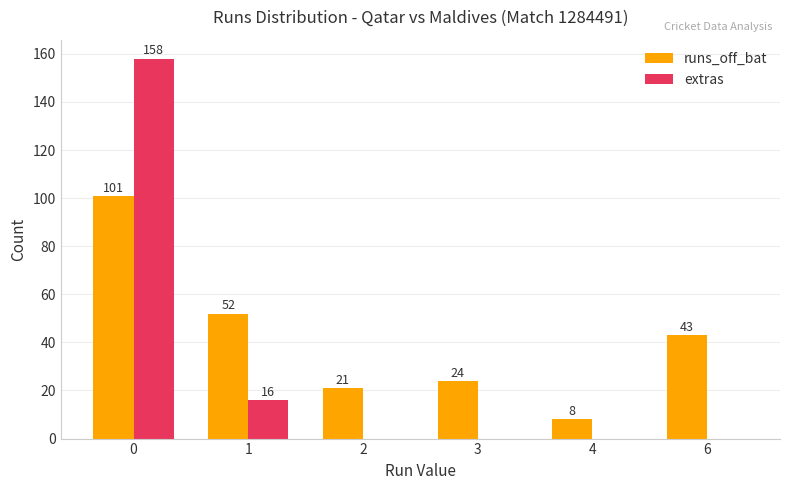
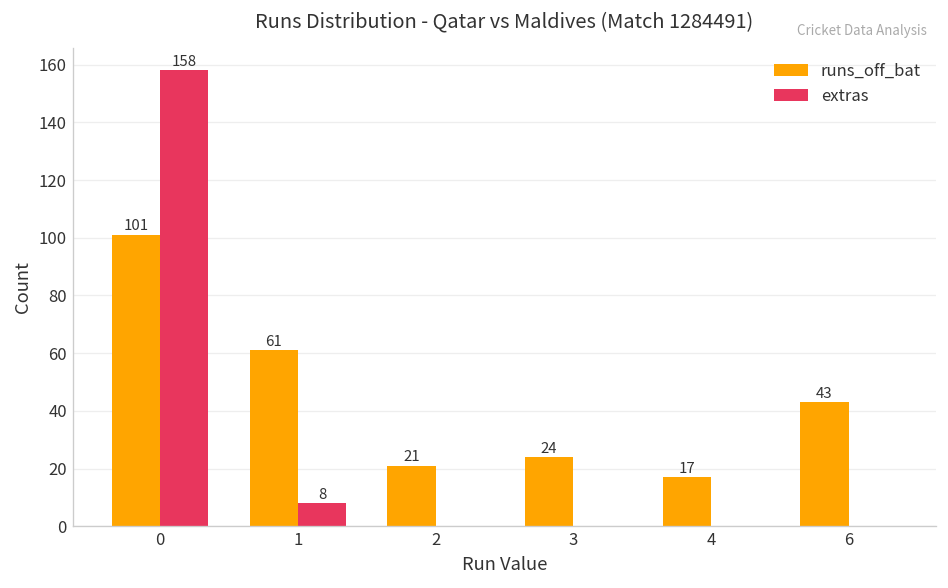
  {
    "runs_off_bat": {
      "0": 101,
-     "1": 52,
+     "1": 61,
      "2": 21,
      "3": 24,
-     "4": 8,
+     "4": 17,
      "6": 43
    },
    "extras": {
      "0": 158,
-     "1": 16
+     "1": 8
    }
  }
